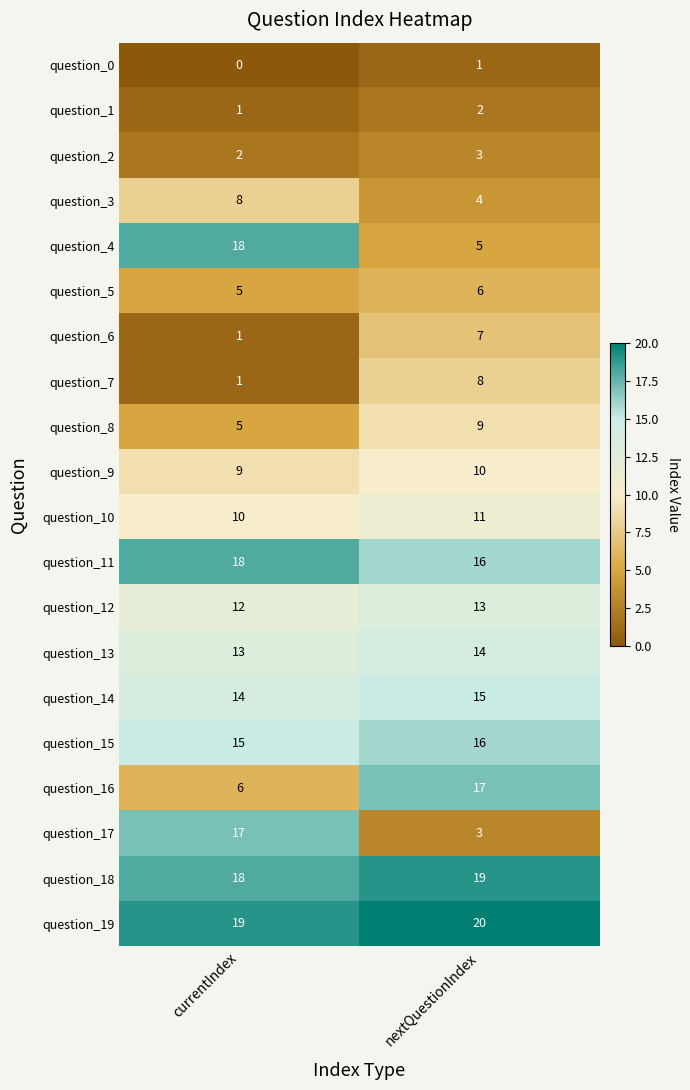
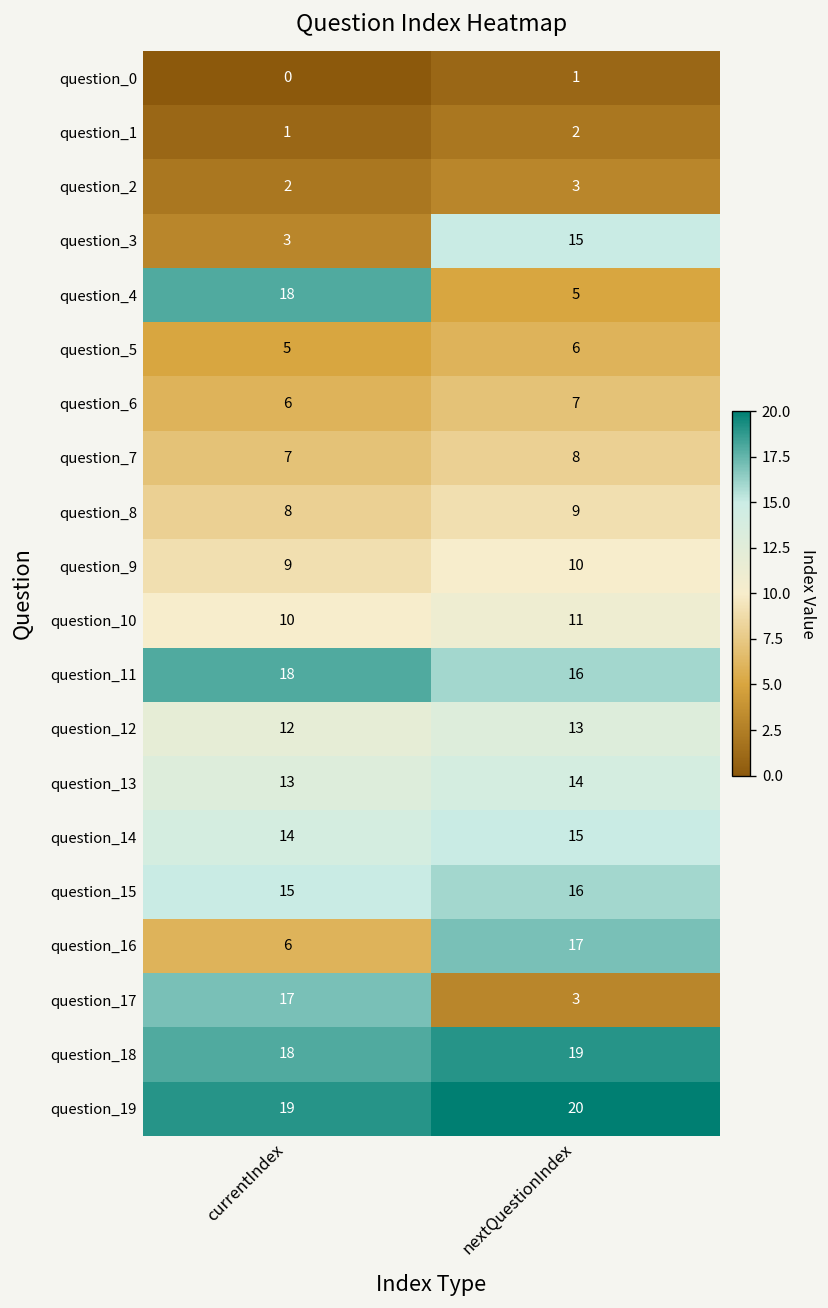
  {
    "question_0": {
      "currentIndex": 0,
      "nextQuestionIndex": 1
    },
    "question_1": {
      "currentIndex": 1,
      "nextQuestionIndex": 2
    },
    "question_2": {
      "currentIndex": 2,
      "nextQuestionIndex": 3
    },
    "question_3": {
-     "currentIndex": 8,
-     "nextQuestionIndex": 4
+     "currentIndex": 3,
+     "nextQuestionIndex": 15
    },
    "question_4": {
      "currentIndex": 18,
      "nextQuestionIndex": 5
    },
    "question_5": {
      "currentIndex": 5,
      "nextQuestionIndex": 6
    },
    "question_6": {
-     "currentIndex": 1,
+     "currentIndex": 6,
      "nextQuestionIndex": 7
    },
    "question_7": {
-     "currentIndex": 1,
+     "currentIndex": 7,
      "nextQuestionIndex": 8
    },
    "question_8": {
-     "currentIndex": 5,
+     "currentIndex": 8,
      "nextQuestionIndex": 9
    },
    "question_9": {
      "currentIndex": 9,
      "nextQuestionIndex": 10
    },
    "question_10": {
      "currentIndex": 10,
      "nextQuestionIndex": 11
    },
    "question_11": {
      "currentIndex": 18,
      "nextQuestionIndex": 16
    },
    "question_12": {
      "currentIndex": 12,
      "nextQuestionIndex": 13
    },
    "question_13": {
      "currentIndex": 13,
      "nextQuestionIndex": 14
    },
    "question_14": {
      "currentIndex": 14,
      "nextQuestionIndex": 15
    },
    "question_15": {
      "currentIndex": 15,
      "nextQuestionIndex": 16
    },
    "question_16": {
      "currentIndex": 6,
      "nextQuestionIndex": 17
    },
    "question_17": {
      "currentIndex": 17,
      "nextQuestionIndex": 3
    },
    "question_18": {
      "currentIndex": 18,
      "nextQuestionIndex": 19
    },
    "question_19": {
      "currentIndex": 19,
      "nextQuestionIndex": 20
    }
  }
